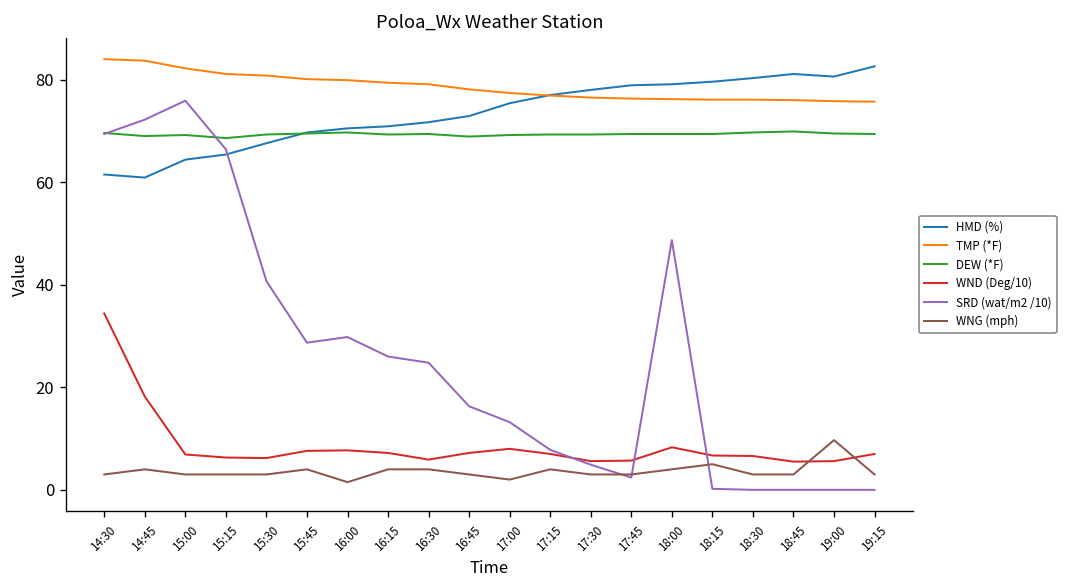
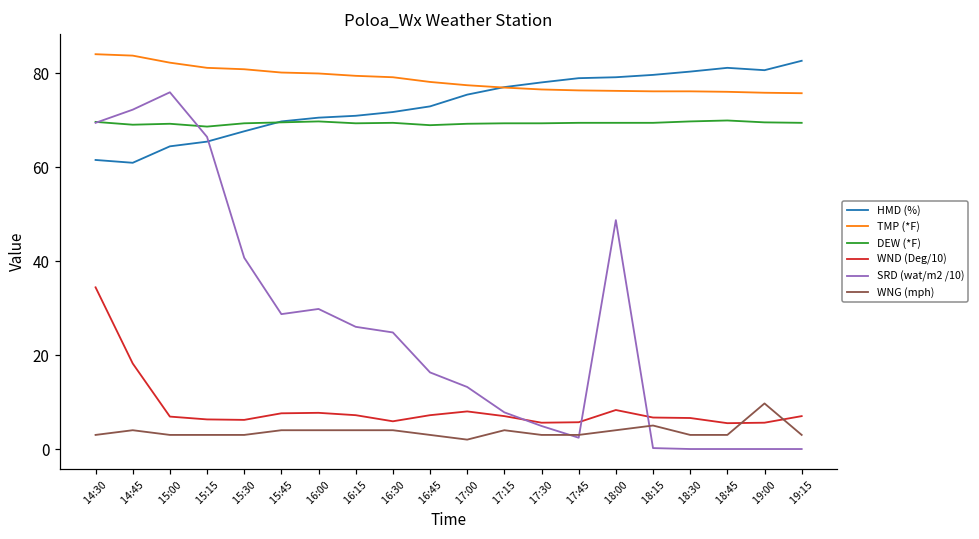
  {
    "HMD (%)": {
      "14:30": 62,
      "14:45": 61,
      "15:00": 64,
      "15:15": 65,
      "15:30": 68,
      "16:00": 71,
      "16:15": 71,
      "16:30": 72,
      "16:45": 73,
      "17:00": 75,
      "17:30": 78,
      "17:45": 79,
      "18:00": 79,
      "18:15": 80,
      "18:30": 80,
      "18:45": 81,
      "19:00": 81,
      "19:15": 83
    },
    "TMP (*F)": {
      "14:30": 84,
      "14:45": 84,
      "15:00": 82,
      "15:15": 81,
      "15:30": 81,
      "15:45": 80,
      "16:00": 80,
      "16:15": 79,
      "16:30": 79,
      "16:45": 78,
      "17:00": 77,
      "17:30": 77,
      "17:45": 76,
      "18:00": 76,
      "18:15": 76,
      "18:30": 76,
      "18:45": 76,
      "19:00": 76,
      "19:15": 76
    },
    "DEW (*F)": {
      "14:45": 69,
      "15:00": 69,
      "15:15": 69,
      "15:30": 69,
      "16:00": 70,
      "16:15": 69,
      "16:30": 69,
      "16:45": 69,
      "17:00": 69,
      "17:15": 69,
      "17:30": 69,
      "17:45": 69,
      "18:00": 69,
      "18:15": 69,
      "18:30": 70,
      "18:45": 70,
      "19:00": 70,
      "19:15": 69
    },
    "WND (Deg/10)": {
      "14:30": 34,
      "14:45": 18,
      "15:00": 7,
      "15:15": 6,
      "15:30": 6,
      "15:45": 8,
      "16:00": 8,
      "16:15": 7,
      "16:30": 6,
      "16:45": 7,
      "17:00": 8,
      "17:15": 7,
      "17:30": 6,
      "17:45": 6,
      "18:00": 8,
      "18:15": 7,
      "18:30": 7,
      "18:45": 6,
      "19:00": 6,
      "19:15": 7
    },
    "SRD (wat/m2 /10)": {
      "14:45": 72,
      "15:00": 76,
      "15:15": 66,
      "15:30": 41,
      "15:45": 29,
      "16:00": 30,
      "16:15": 26,
      "16:30": 25,
      "16:45": 16,
      "17:00": 13,
      "17:15": 8,
      "17:30": 5,
      "18:00": 49,
      "18:15": 0,
      "18:30": 0,
      "18:45": 0,
      "19:00": 0,
      "19:15": 0
    },
    "WNG (mph)": {
      "14:30": 3,
      "14:45": 4,
      "15:00": 3,
      "15:15": 3,
      "15:30": 3,
      "15:45": 4,
-     "16:00": 2,
+     "16:00": 4,
      "16:15": 4,
      "16:30": 4,
      "16:45": 3,
      "17:00": 2,
      "17:15": 4,
      "17:30": 3,
      "18:00": 4,
      "18:15": 5,
      "18:30": 3,
      "18:45": 3,
      "19:00": 10,
      "19:15": 3
    }
  }
